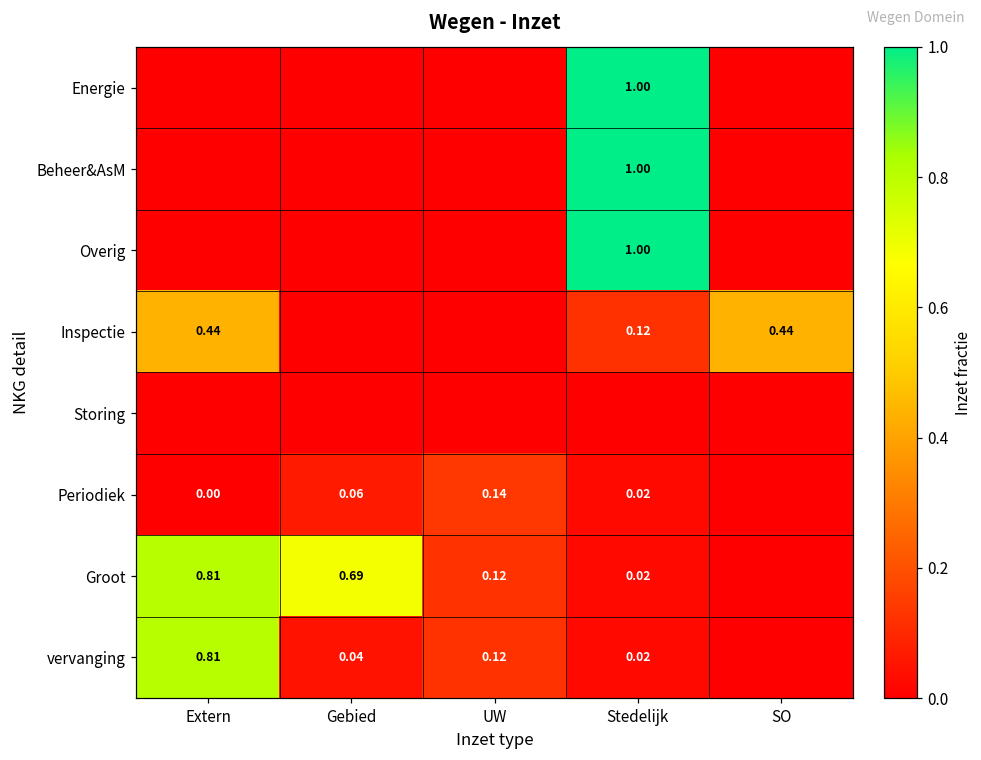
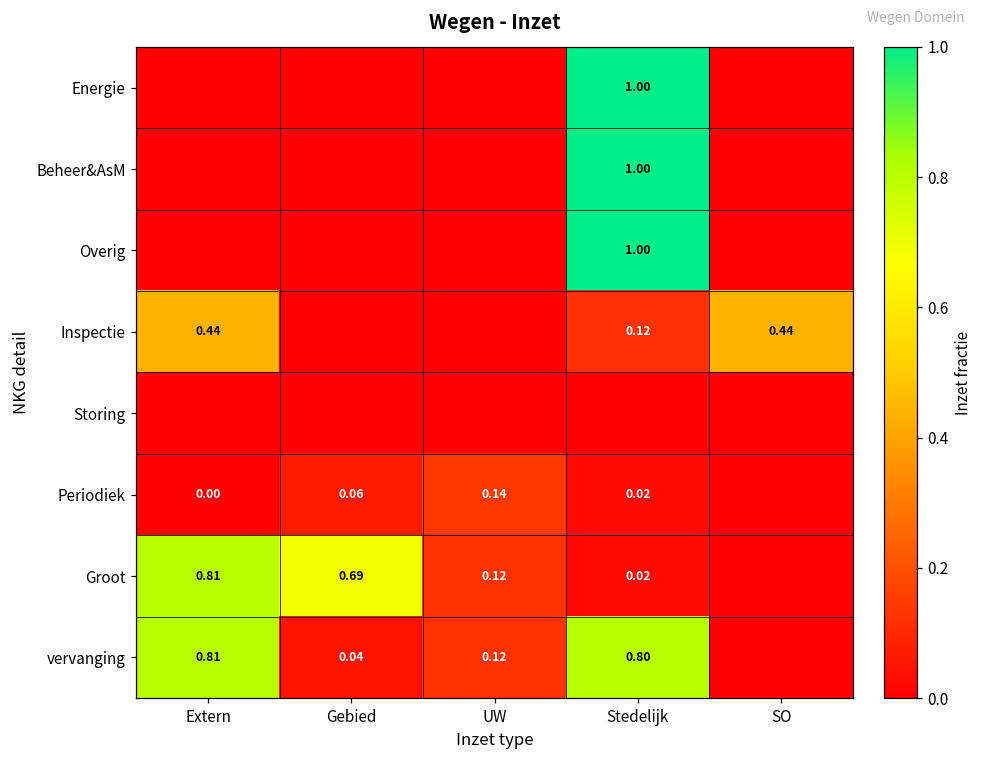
  {
    "Energie": {
      "Stedelijk": 1.00
    },
    "Beheer&AsM": {
      "Stedelijk": 1.00
    },
    "Overig": {
      "Stedelijk": 1.00
    },
    "Inspectie": {
      "Extern": 0.44,
      "Stedelijk": 0.12,
      "SO": 0.44
    },
    "Periodiek": {
      "Extern": 0.00,
      "Gebied": 0.06,
      "UW": 0.14,
      "Stedelijk": 0.02
    },
    "Groot": {
      "Extern": 0.81,
      "Gebied": 0.69,
      "UW": 0.12,
      "Stedelijk": 0.02
    },
    "vervanging": {
      "Extern": 0.81,
      "Gebied": 0.04,
      "UW": 0.12,
-     "Stedelijk": 0.02
+     "Stedelijk": 0.80
    }
  }
